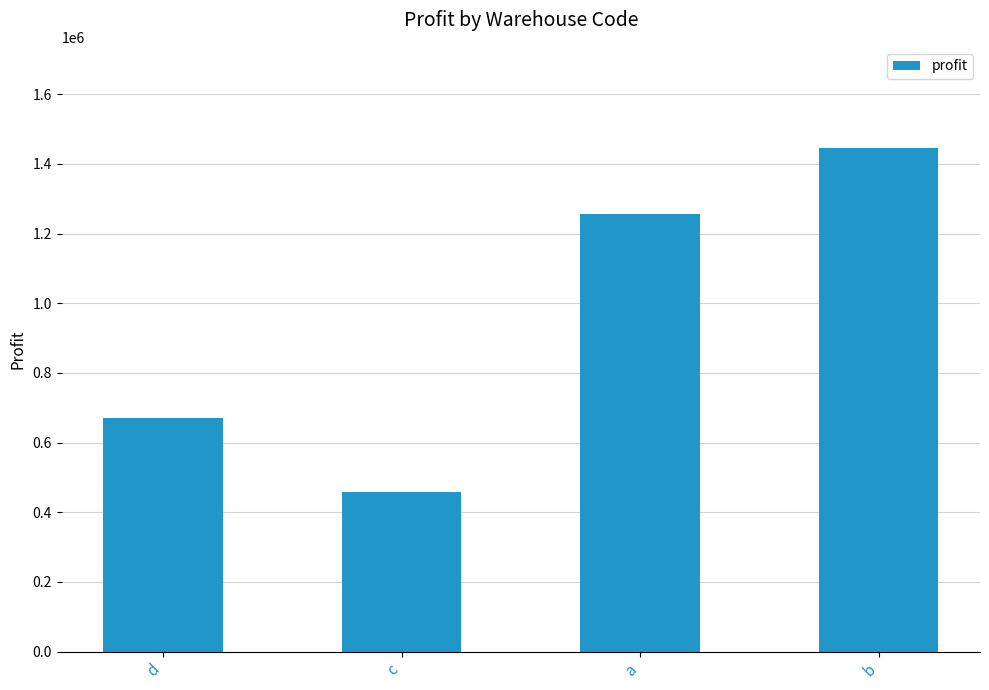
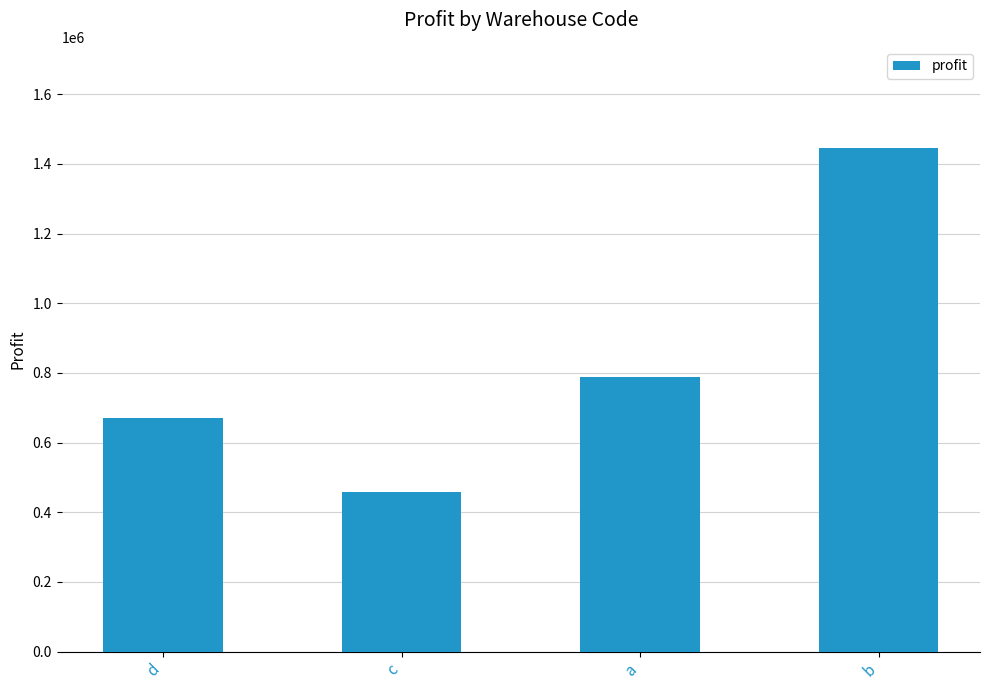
  {
    "d": 670000,
    "c": 460000,
-   "a": 1260000,
+   "a": 790000,
    "b": 1450000
  }
